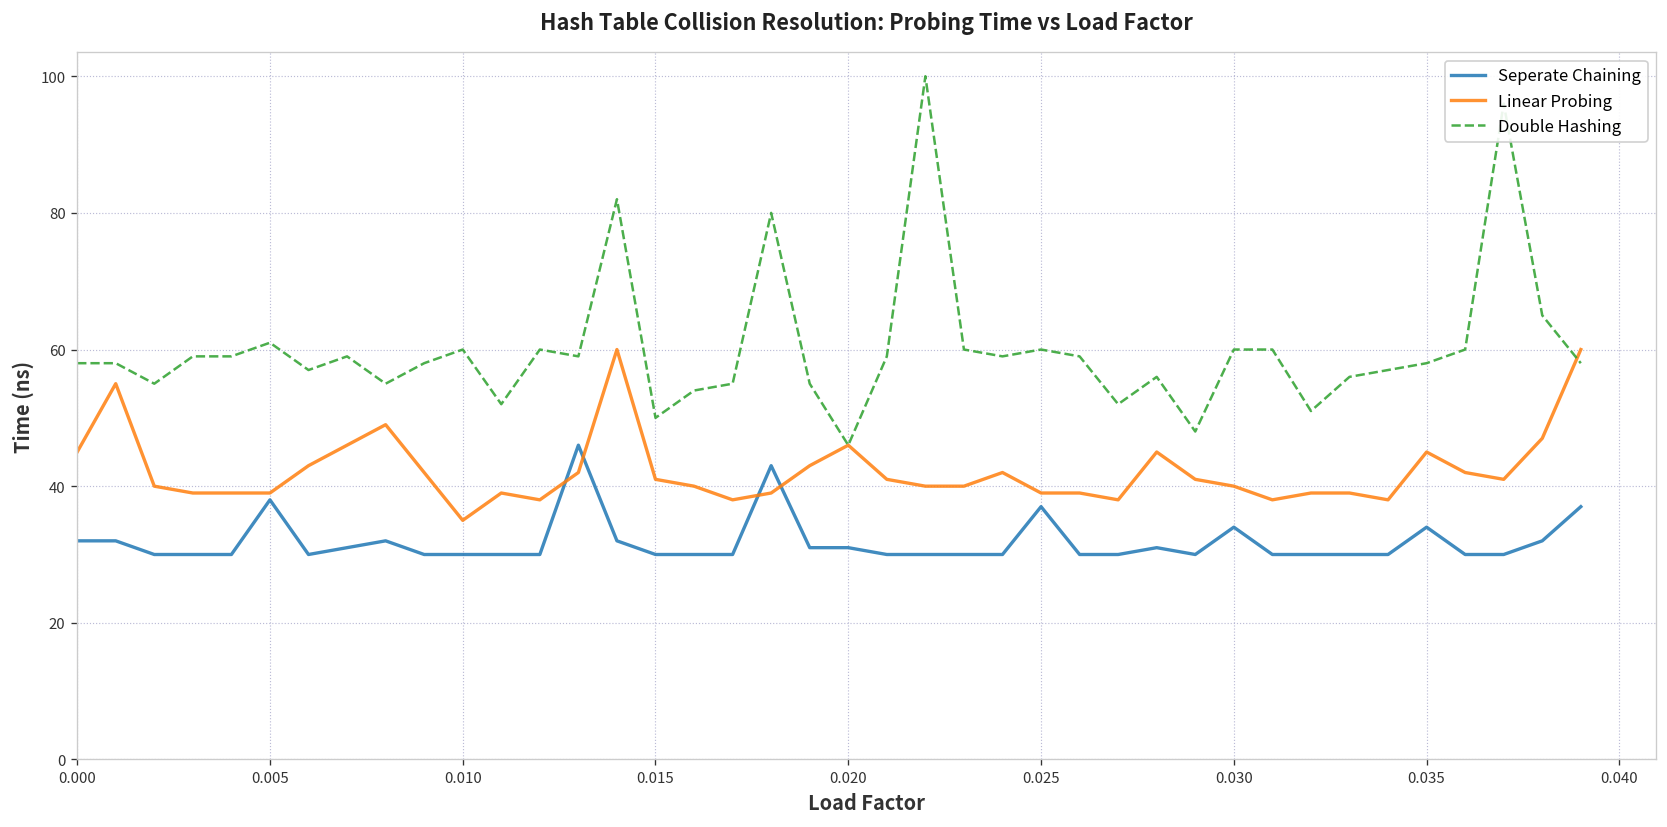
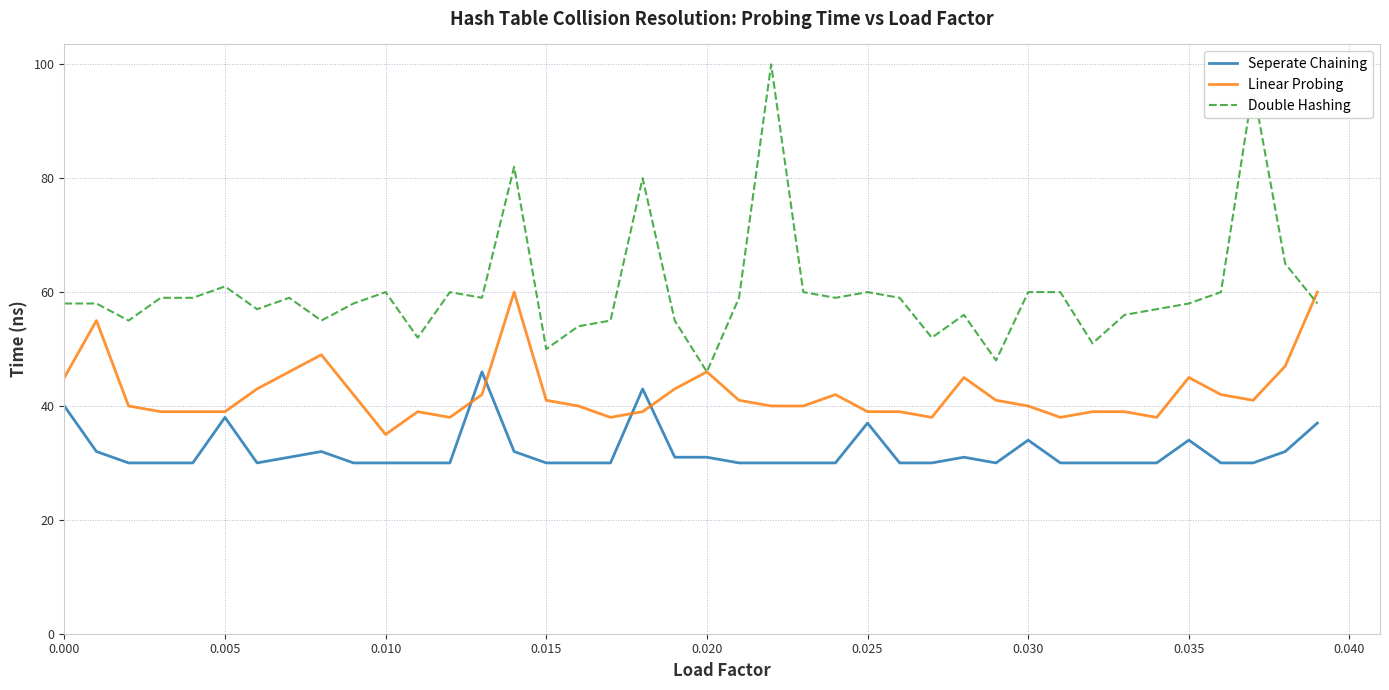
  {
    "Seperate Chaining": {
-     "0.000": 32,
+     "0.000": 40,
      "0.005": 38,
      "0.010": 30,
      "0.015": 30,
      "0.020": 31,
      "0.025": 37,
      "0.030": 34,
      "0.035": 34
    },
    "Linear Probing": {
      "0.000": 45,
      "0.005": 39,
      "0.010": 35,
      "0.015": 41,
      "0.025": 39,
      "0.030": 40,
      "0.035": 45
    },
    "Double Hashing": {
      "0.000": 58,
      "0.005": 61,
      "0.010": 60,
      "0.015": 50,
      "0.025": 60,
      "0.030": 60,
      "0.035": 58
    }
  }
